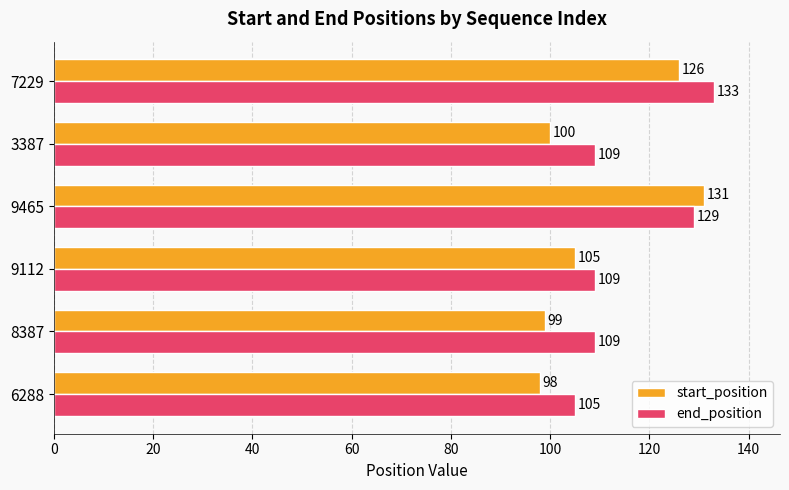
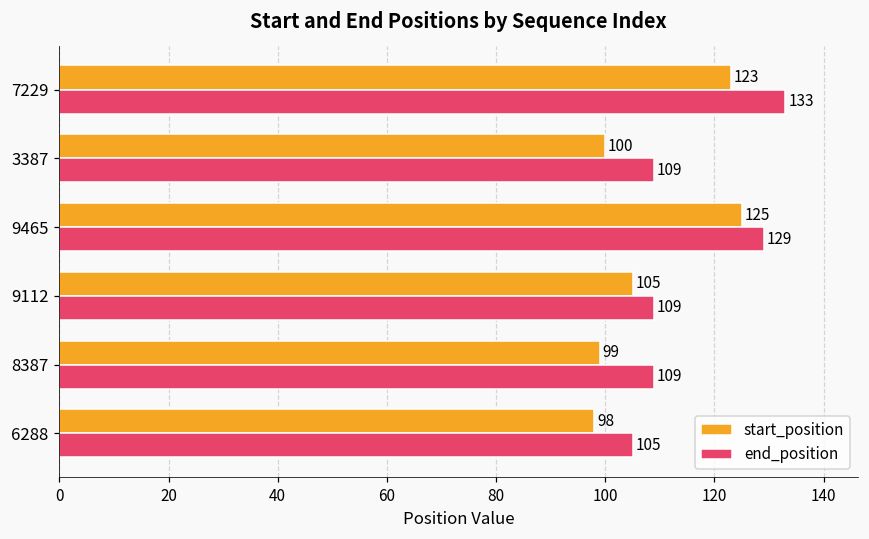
  {
    "start_position": {
-     "7229": 126,
+     "7229": 123,
      "3387": 100,
-     "9465": 131,
+     "9465": 125,
      "9112": 105,
      "8387": 99,
      "6288": 98
    },
    "end_position": {
      "7229": 133,
      "3387": 109,
      "9465": 129,
      "9112": 109,
      "8387": 109,
      "6288": 105
    }
  }
